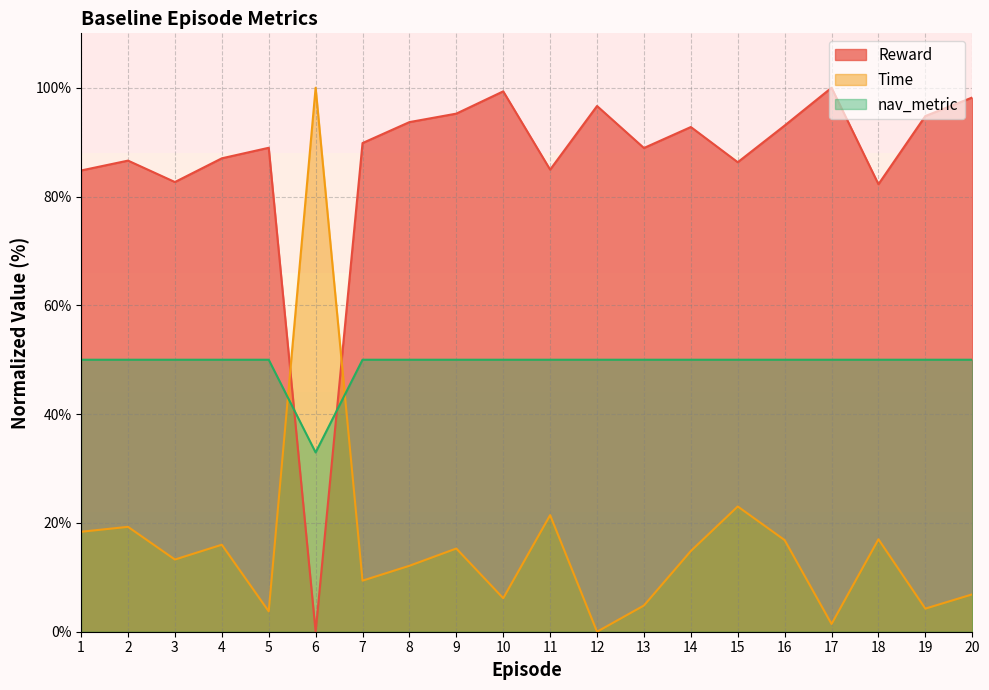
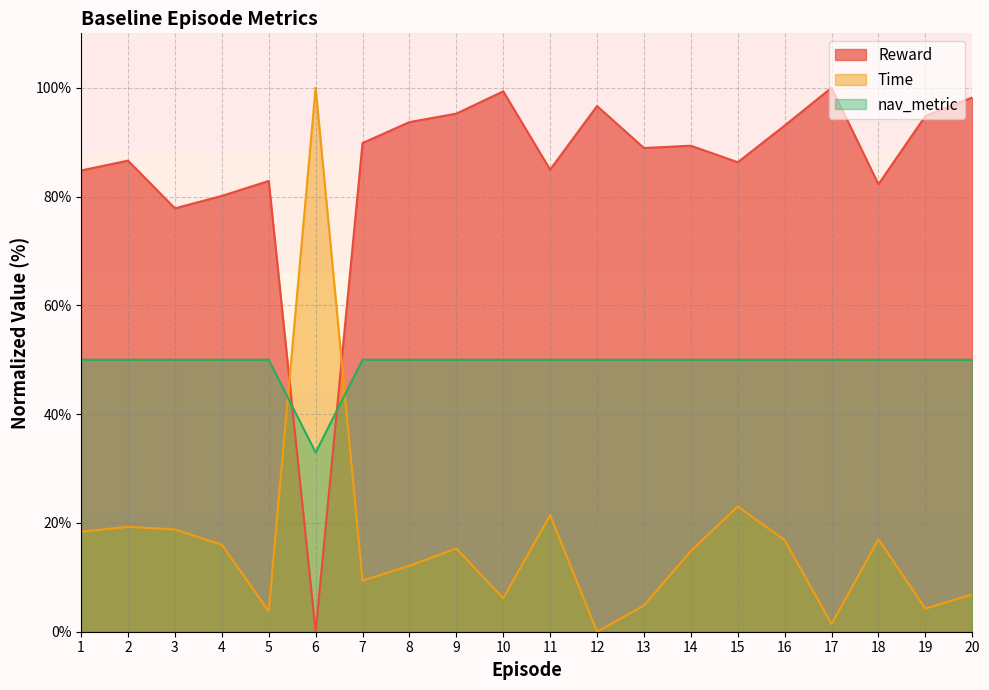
  {
    "Reward": {
      "1": "85%",
      "2": "87%",
-     "3": "83%",
-     "4": "87%",
-     "5": "89%",
+     "3": "78%",
+     "4": "80%",
+     "5": "83%",
      "6": "0%",
      "7": "90%",
      "8": "94%",
      "9": "95%",
      "10": "99%",
      "11": "85%",
      "12": "97%",
      "13": "89%",
-     "14": "93%",
+     "14": "89%",
      "15": "86%",
      "16": "93%",
      "18": "82%",
      "20": "98%"
    },
    "Time": {
      "1": "18%",
      "2": "19%",
-     "3": "13%",
+     "3": "19%",
      "4": "16%",
      "5": "4%",
      "6": "100%",
      "7": "9%",
      "8": "12%",
      "9": "15%",
      "10": "6%",
      "11": "21%",
      "12": "0%",
      "13": "5%",
      "14": "15%",
      "15": "23%",
      "16": "17%",
      "17": "1%",
      "18": "17%",
      "19": "4%",
      "20": "7%"
    },
    "nav_metric": {
      "1": "50%",
      "2": "50%",
      "3": "50%",
      "4": "50%",
      "5": "50%",
      "6": "33%",
      "7": "50%",
      "8": "50%",
      "9": "50%",
      "10": "50%",
      "11": "50%",
      "12": "50%",
      "13": "50%",
      "14": "50%",
      "15": "50%",
      "16": "50%",
      "17": "50%",
      "18": "50%",
      "19": "50%",
      "20": "50%"
    }
  }
